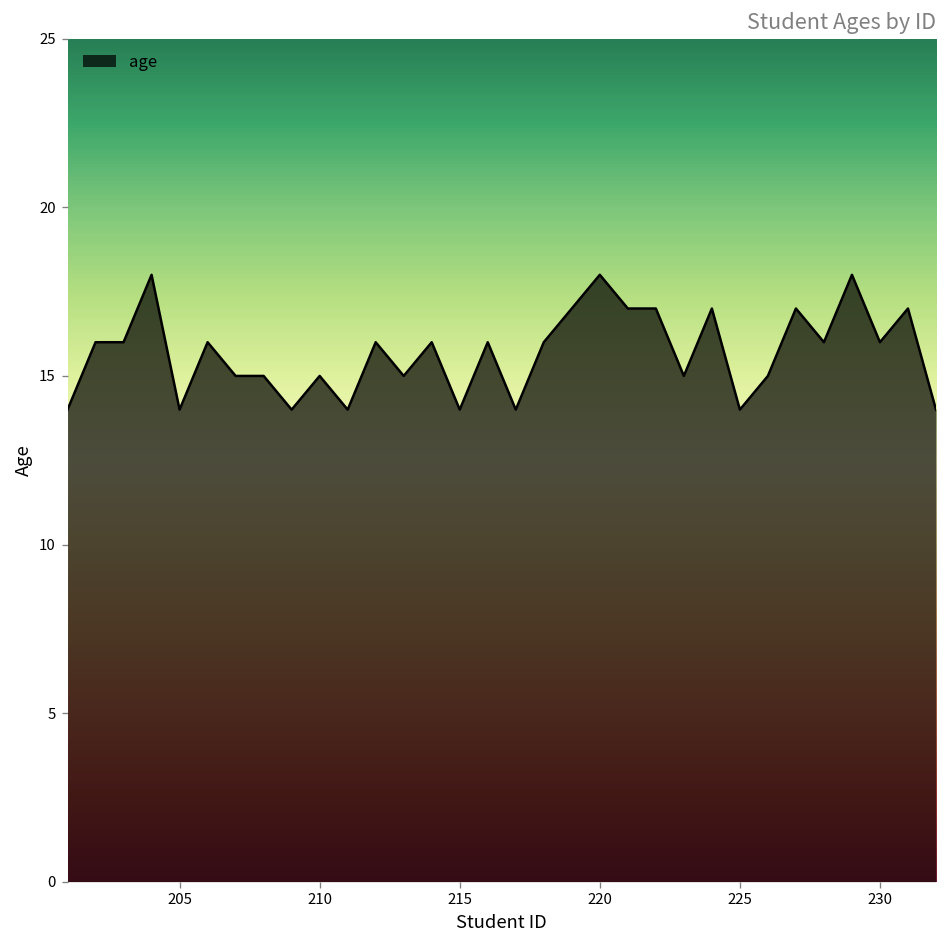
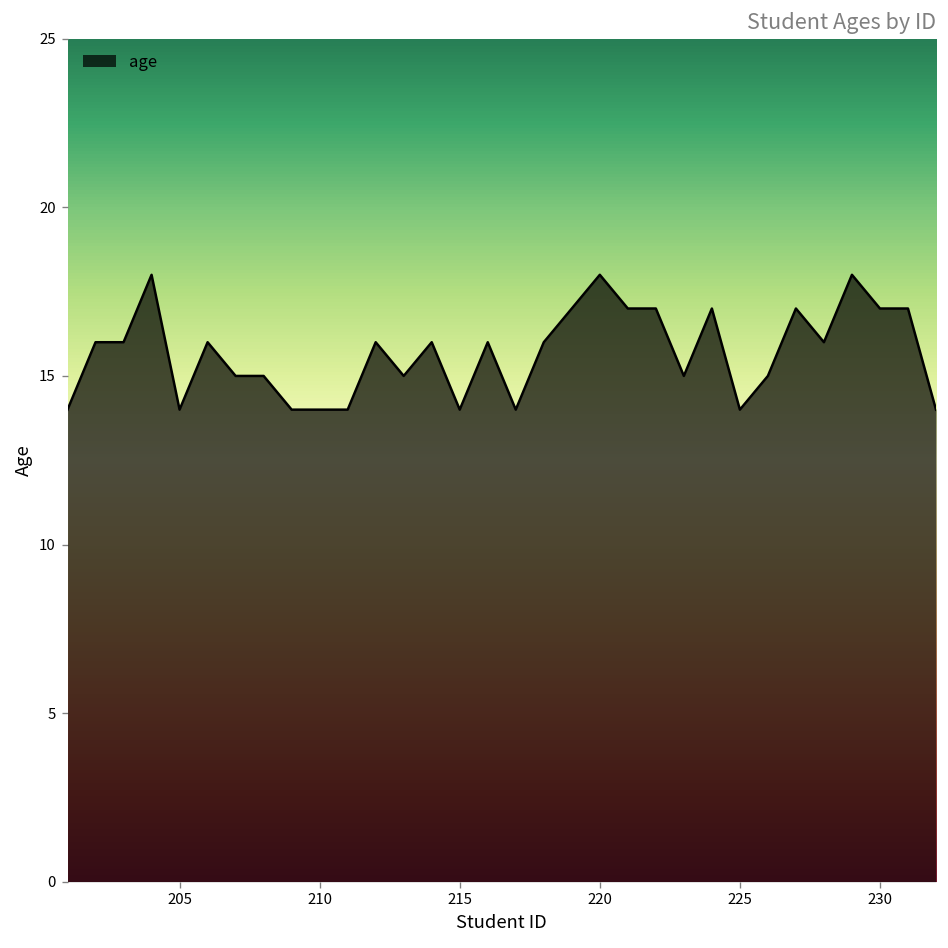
  {
    "205": 14,
-   "210": 15,
+   "210": 14,
    "215": 14,
    "220": 18,
    "225": 14,
-   "230": 16
+   "230": 17
  }
